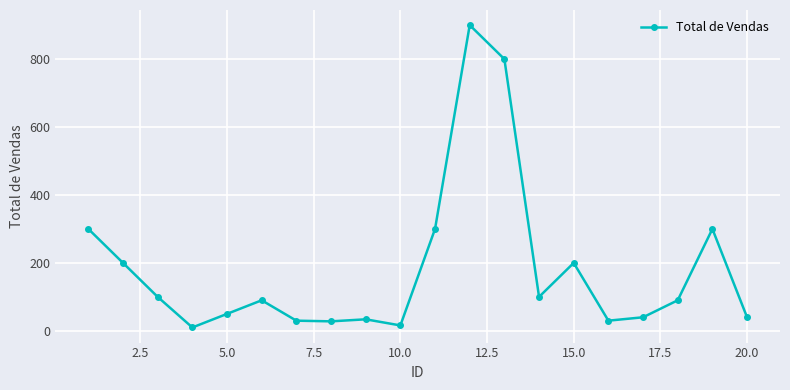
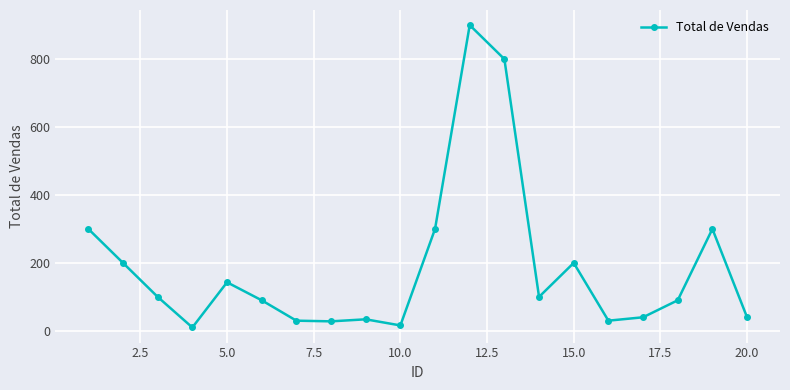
  {
-   "5.0": 50,
+   "5.0": 140,
    "10.0": 20,
    "15.0": 200,
    "20.0": 40
  }
